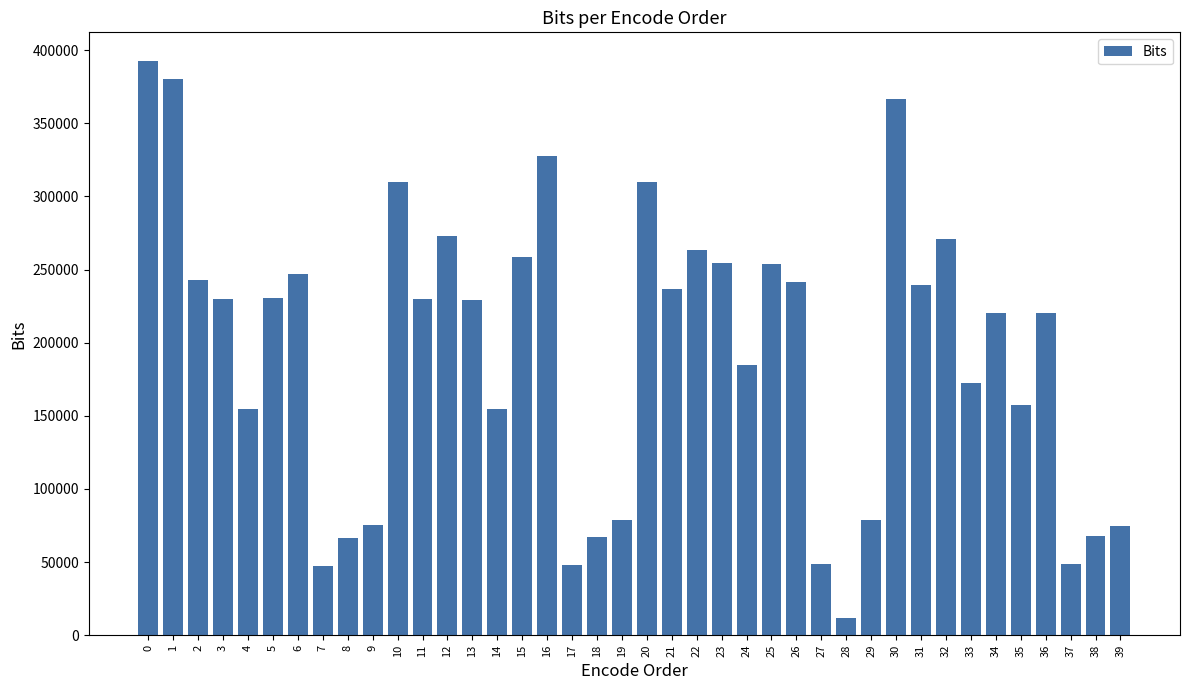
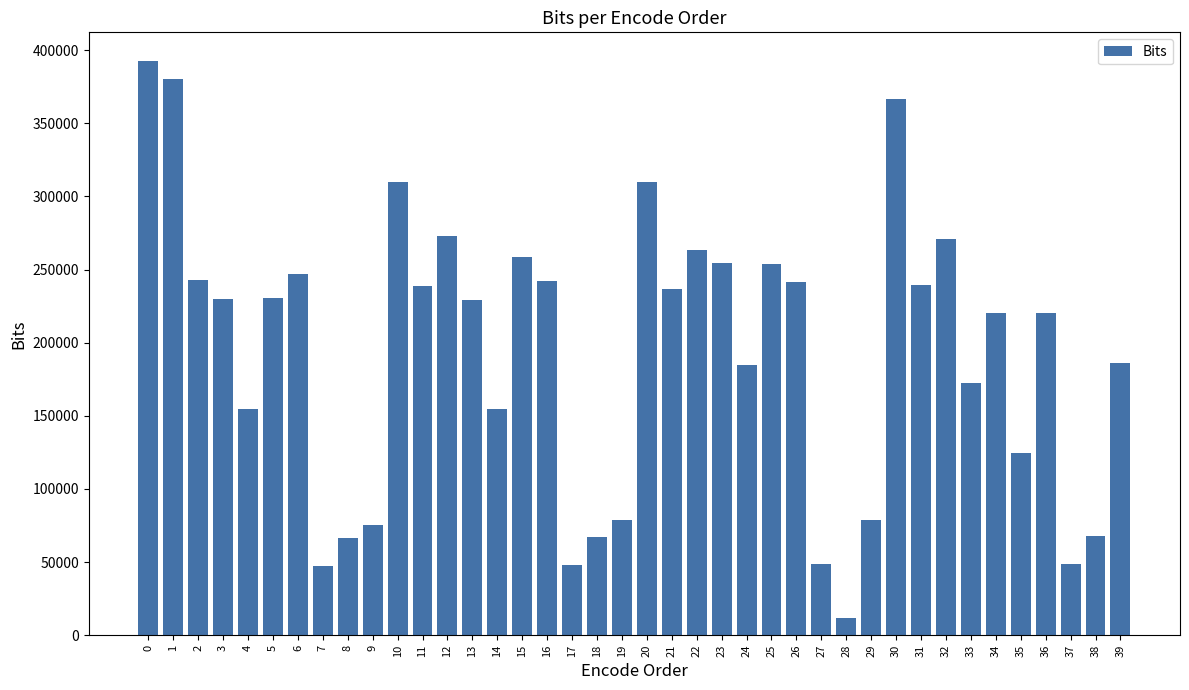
  {
    "0": 393000,
    "1": 380000,
    "2": 243000,
    "3": 230000,
    "4": 155000,
    "5": 231000,
    "6": 247000,
    "7": 48000,
    "8": 66000,
    "9": 76000,
    "10": 310000,
-   "11": 230000,
+   "11": 239000,
    "12": 273000,
    "13": 229000,
    "14": 155000,
    "15": 258000,
-   "16": 327000,
+   "16": 242000,
    "17": 48000,
    "18": 67000,
    "19": 79000,
    "20": 310000,
    "21": 237000,
    "22": 263000,
    "23": 254000,
    "24": 184000,
    "25": 253000,
    "26": 241000,
    "27": 48000,
    "28": 12000,
    "29": 79000,
    "30": 367000,
    "31": 240000,
    "32": 271000,
    "33": 172000,
    "34": 220000,
-   "35": 157000,
+   "35": 125000,
    "36": 220000,
    "37": 48000,
    "38": 68000,
-   "39": 75000
+   "39": 186000
  }
